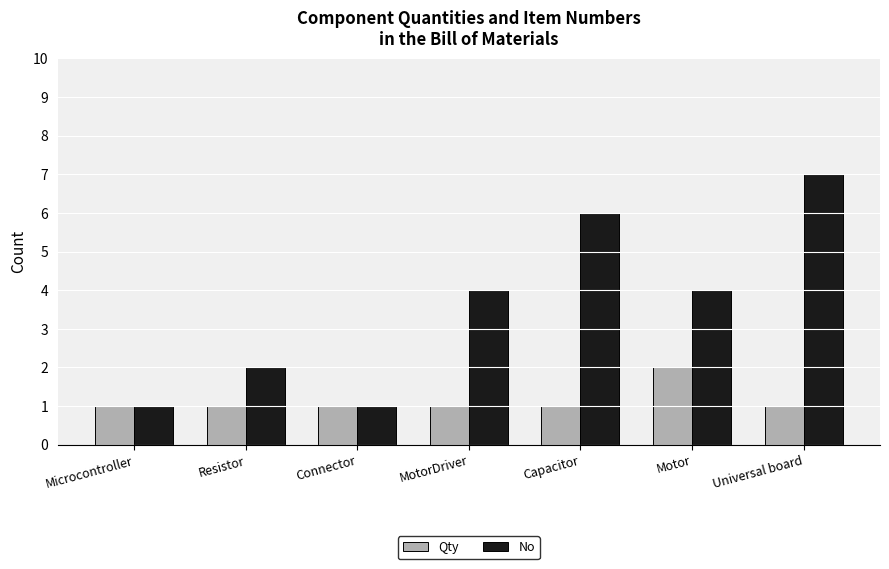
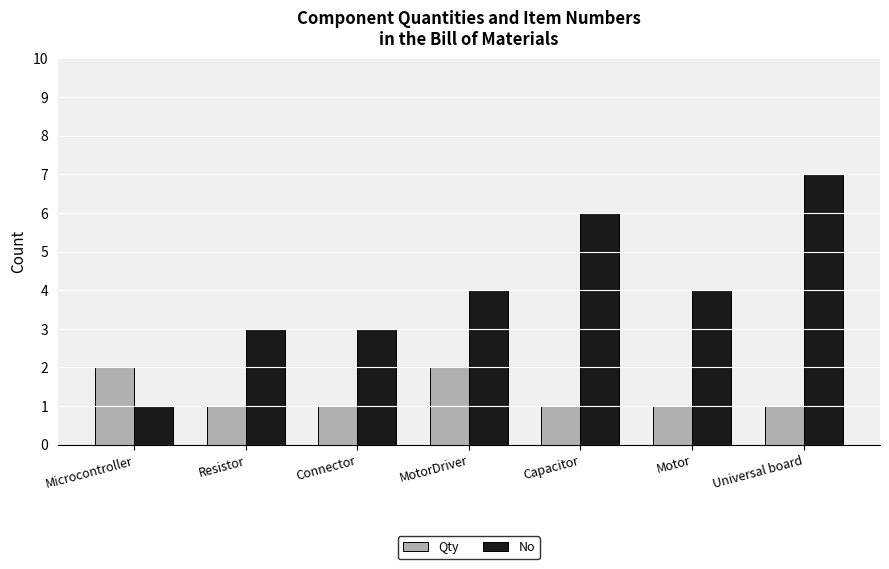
  {
    "Qty": {
-     "Microcontroller": 1,
+     "Microcontroller": 2,
      "Resistor": 1,
      "Connector": 1,
-     "MotorDriver": 1,
+     "MotorDriver": 2,
      "Capacitor": 1,
-     "Motor": 2,
+     "Motor": 1,
      "Universal board": 1
    },
    "No": {
      "Microcontroller": 1,
-     "Resistor": 2,
-     "Connector": 1,
+     "Resistor": 3,
+     "Connector": 3,
      "MotorDriver": 4,
      "Capacitor": 6,
      "Motor": 4,
      "Universal board": 7
    }
  }
